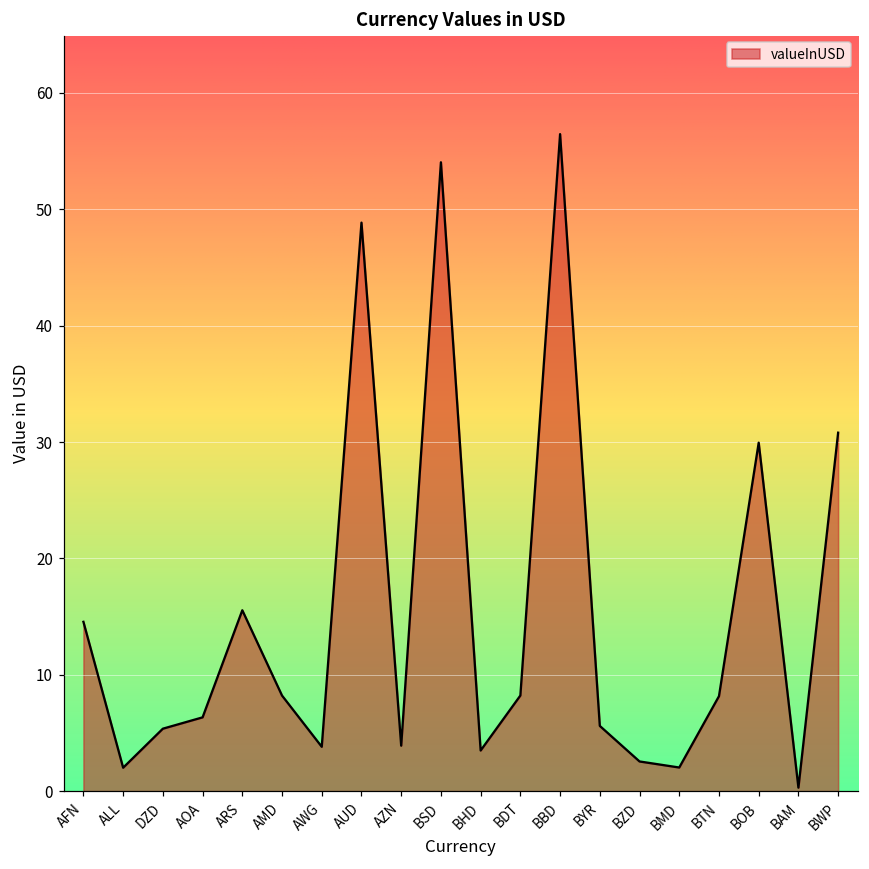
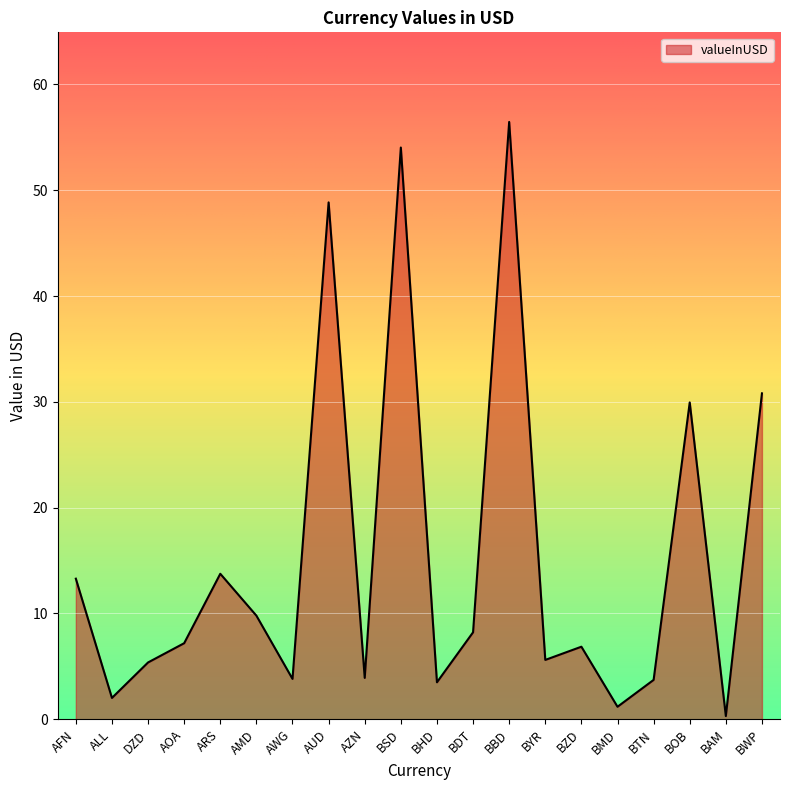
  {
-   "AFN": 14.6,
+   "AFN": 13.3,
    "ALL": 2.0,
    "DZD": 5.4,
-   "AOA": 6.3,
-   "ARS": 15.5,
-   "AMD": 8.2,
+   "AOA": 7.2,
+   "ARS": 13.8,
+   "AMD": 9.8,
    "AWG": 3.8,
    "AUD": 48.9,
    "AZN": 3.9,
    "BSD": 54.0,
    "BHD": 3.5,
    "BDT": 8.2,
    "BBD": 56.5,
    "BYR": 5.6,
-   "BZD": 2.6,
-   "BMD": 2.0,
-   "BTN": 8.2,
+   "BZD": 6.9,
+   "BMD": 1.2,
+   "BTN": 3.7,
    "BOB": 29.9,
    "BAM": 0.3,
    "BWP": 30.8
  }
